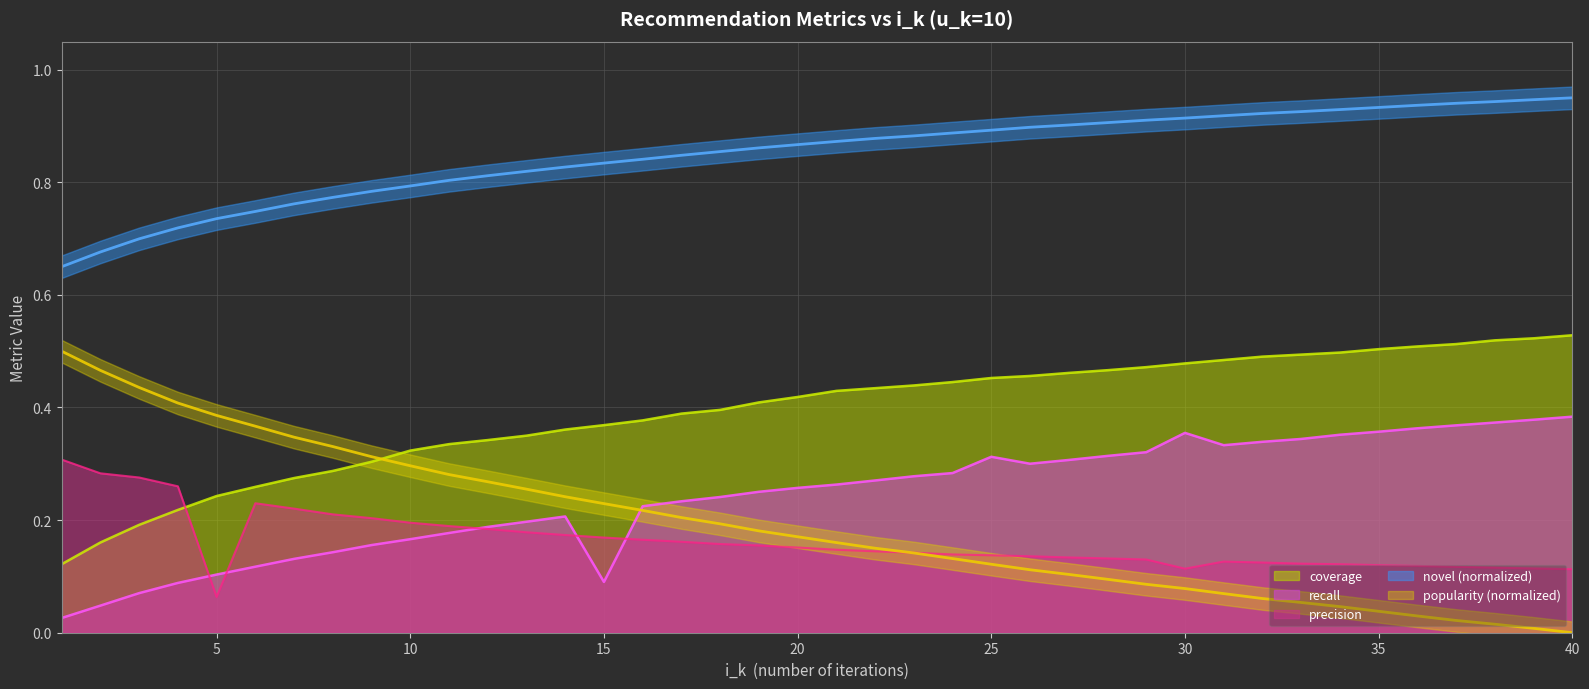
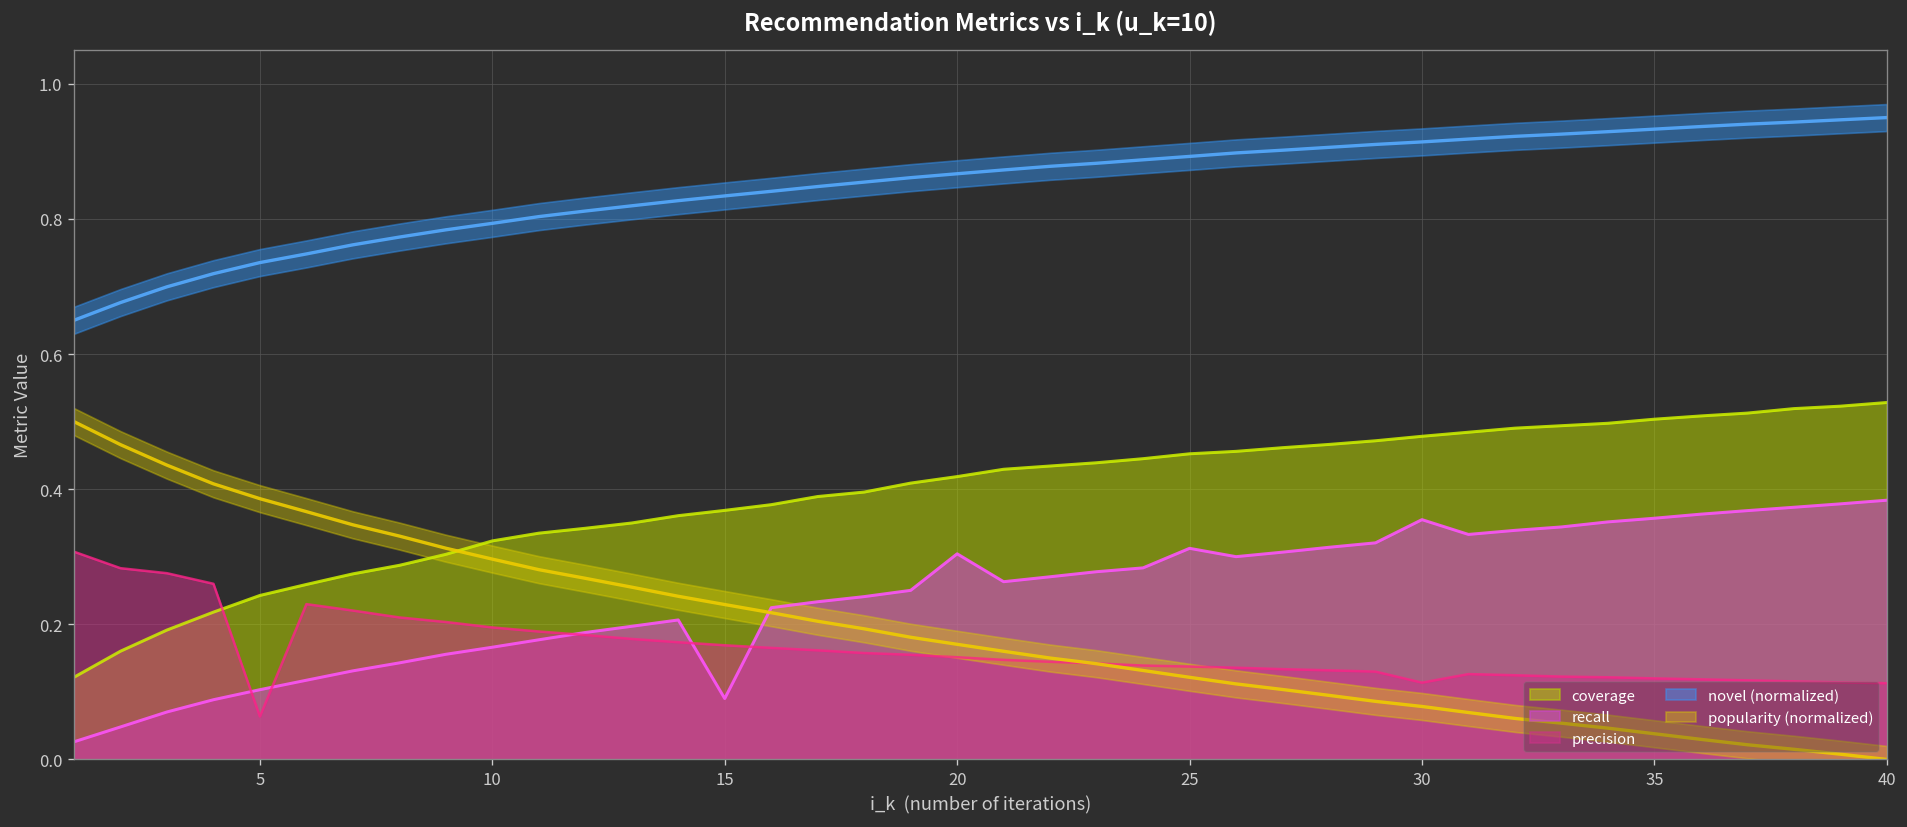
  {
    "recall": {
      "5": 0.10,
      "10": 0.17,
      "15": 0.09,
-     "20": 0.26,
+     "20": 0.30,
      "25": 0.31,
      "30": 0.35,
      "35": 0.36,
      "40": 0.38
    },
    "precision": {
      "5": 0.06,
      "10": 0.20,
      "15": 0.17,
      "20": 0.15,
      "30": 0.11,
      "40": 0.11
    }
  }
